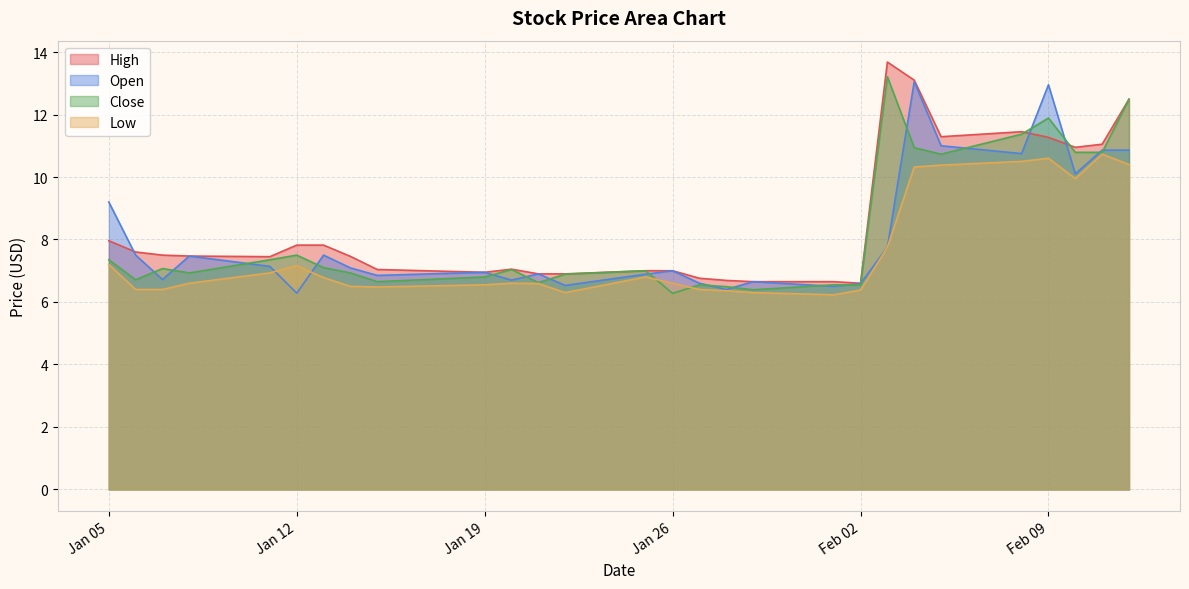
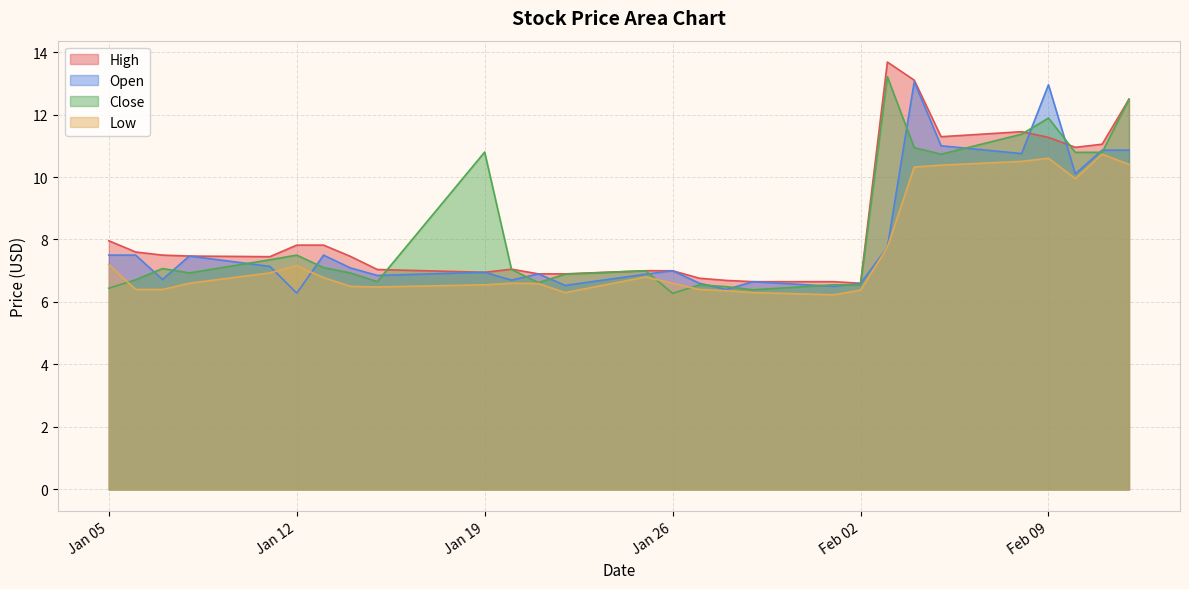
  {
    "Open": {
-     "Jan 05": 9.2,
+     "Jan 05": 7.5,
      "Jan 12": 6.3,
      "Feb 09": 13.0
    },
    "Close": {
-     "Jan 05": 7.3,
+     "Jan 05": 6.4,
      "Jan 12": 7.5,
-     "Jan 19": 6.8,
+     "Jan 19": 10.8,
      "Jan 26": 6.3,
      "Feb 09": 11.9
    }
  }
